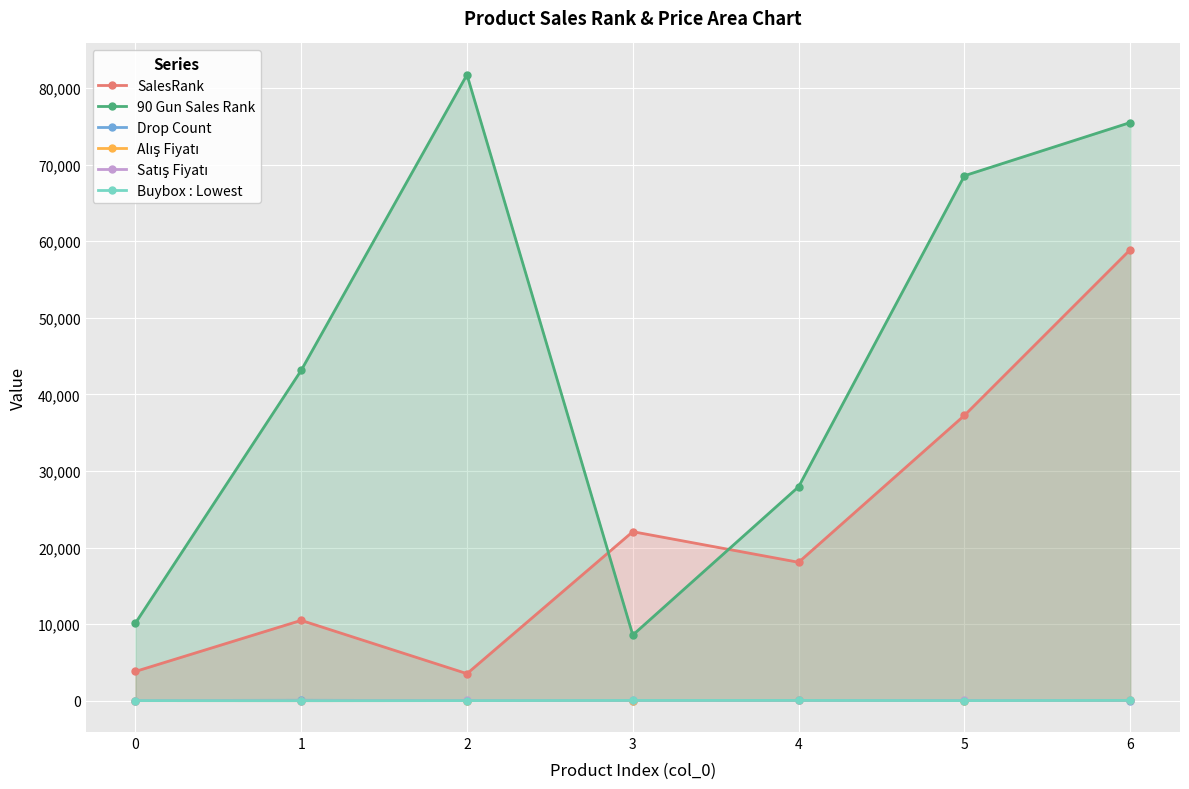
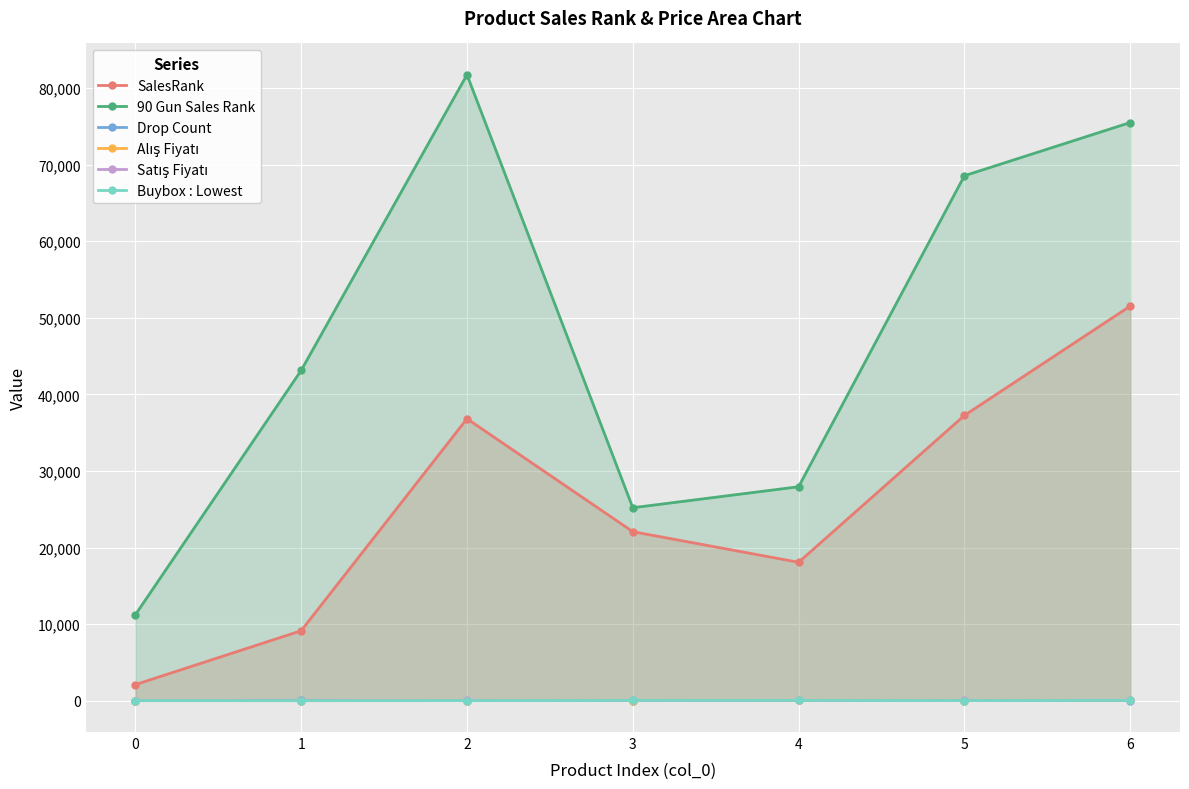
  {
    "SalesRank": {
-     "0": "4,000",
-     "1": "10,000",
-     "2": "4,000",
+     "0": "2,000",
+     "1": "9,000",
+     "2": "37,000",
      "3": "22,000",
      "4": "18,000",
      "5": "37,000",
-     "6": "59,000"
+     "6": "52,000"
    },
    "90 Gun Sales Rank": {
-     "0": "10,000",
+     "0": "11,000",
      "1": "43,000",
      "2": "82,000",
-     "3": "9,000",
+     "3": "25,000",
      "4": "28,000",
      "5": "69,000",
      "6": "75,000"
    }
  }
